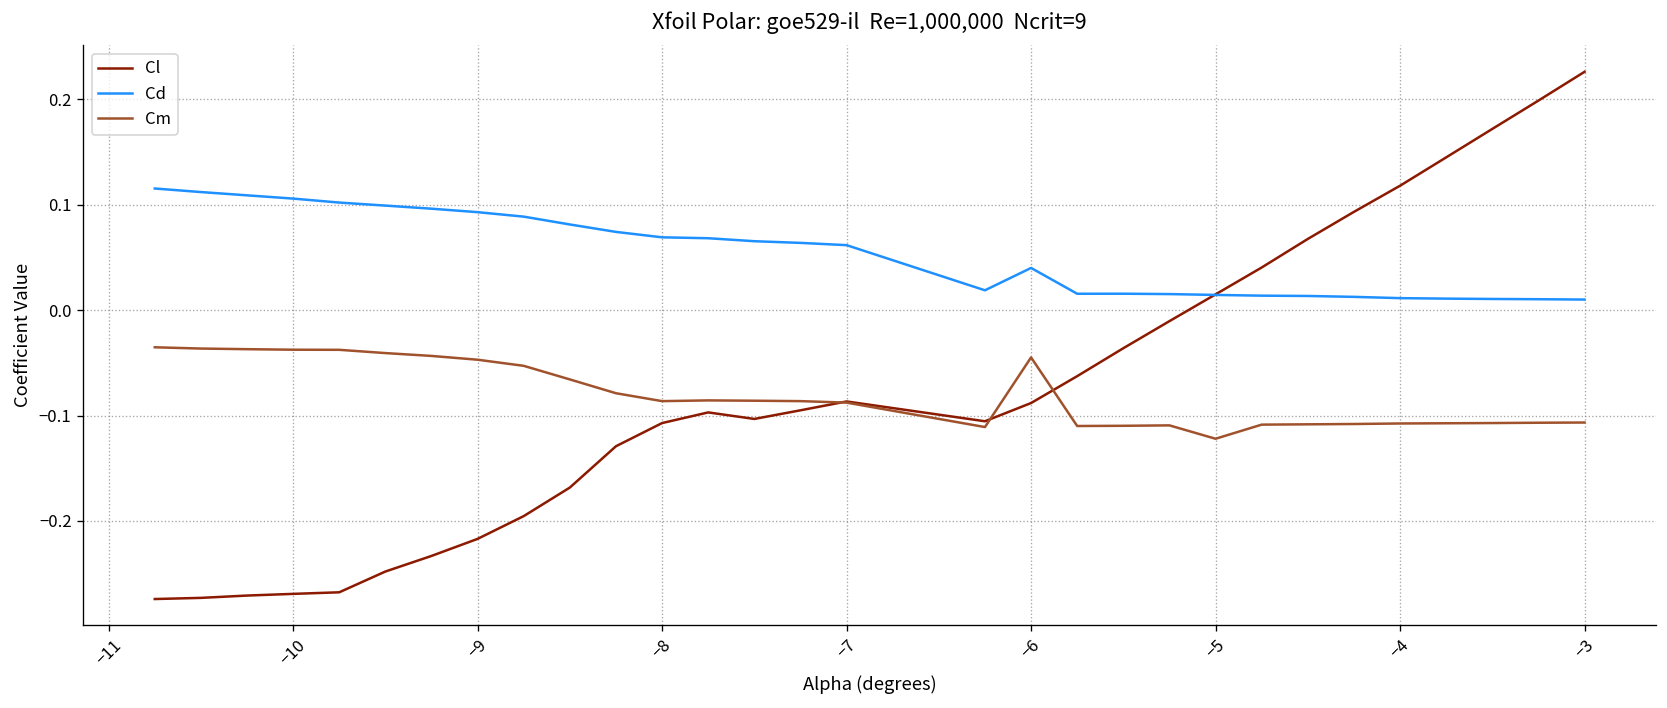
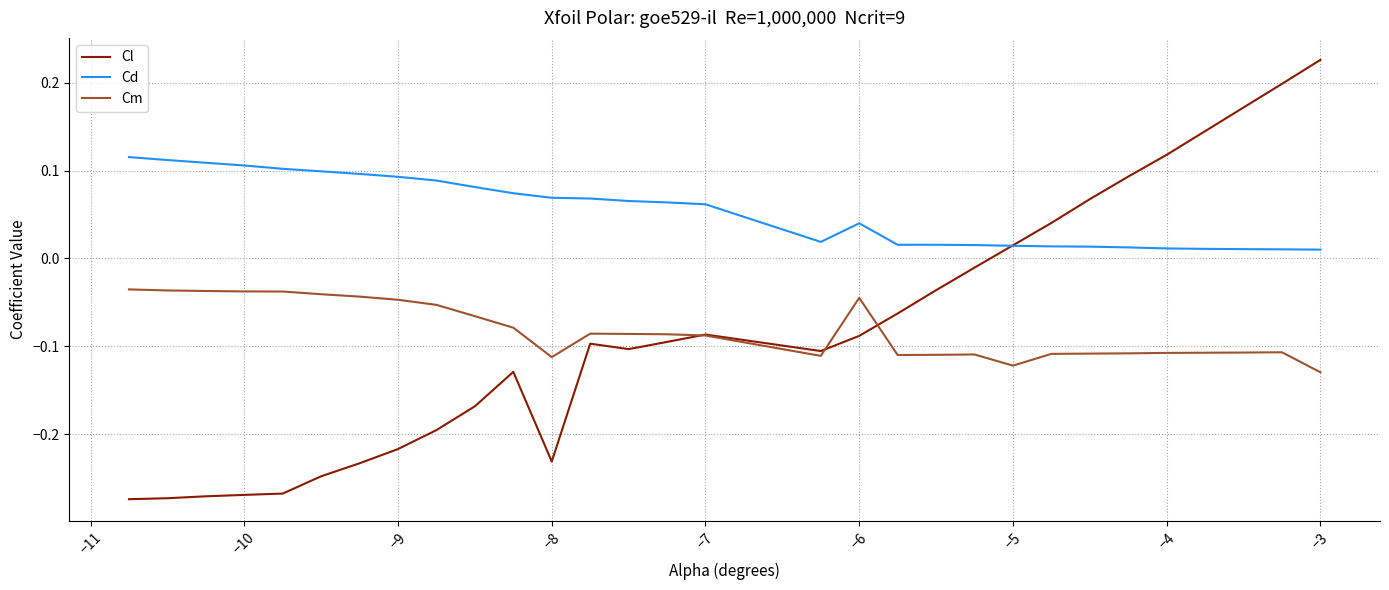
  {
    "Cl": {
      "−10": -0.27,
      "−9": -0.22,
-     "−8": -0.11,
+     "−8": -0.23,
      "−6": -0.09,
      "−4": 0.12,
      "−3": 0.23
    },
    "Cd": {
      "−10": 0.11,
      "−9": 0.09,
      "−8": 0.07,
      "−7": 0.06,
      "−6": 0.04,
      "−4": 0.01,
      "−3": 0.01
    },
    "Cm": {
      "−10": -0.04,
      "−9": -0.05,
-     "−8": -0.09,
+     "−8": -0.11,
      "−6": -0.04,
      "−5": -0.12,
      "−4": -0.11,
-     "−3": -0.11
+     "−3": -0.13
    }
  }
